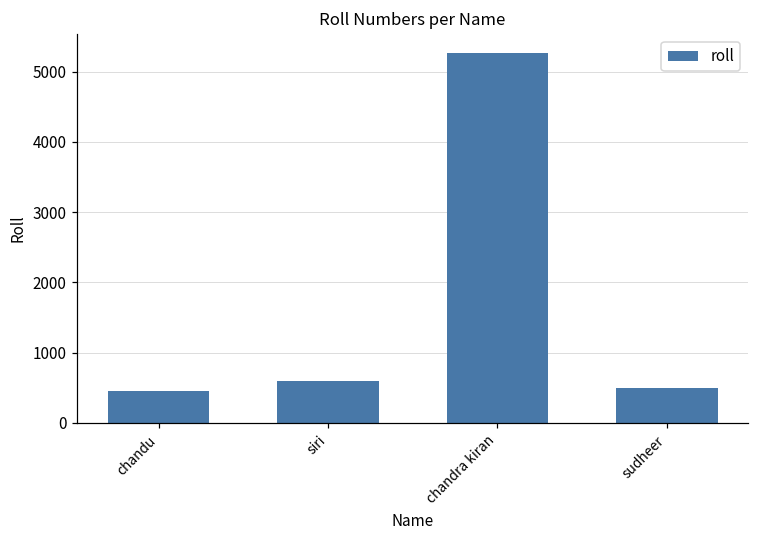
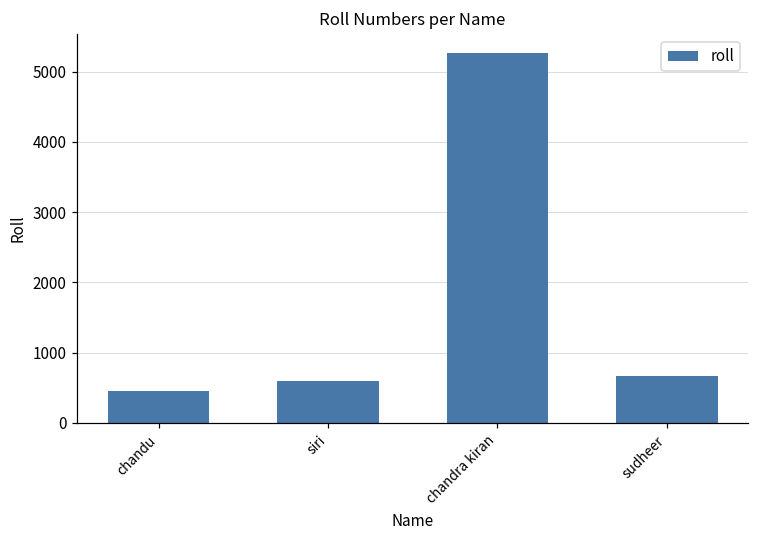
  {
    "chandu": 500,
    "siri": 600,
    "chandra kiran": 5300,
-   "sudheer": 500
+   "sudheer": 700
  }
